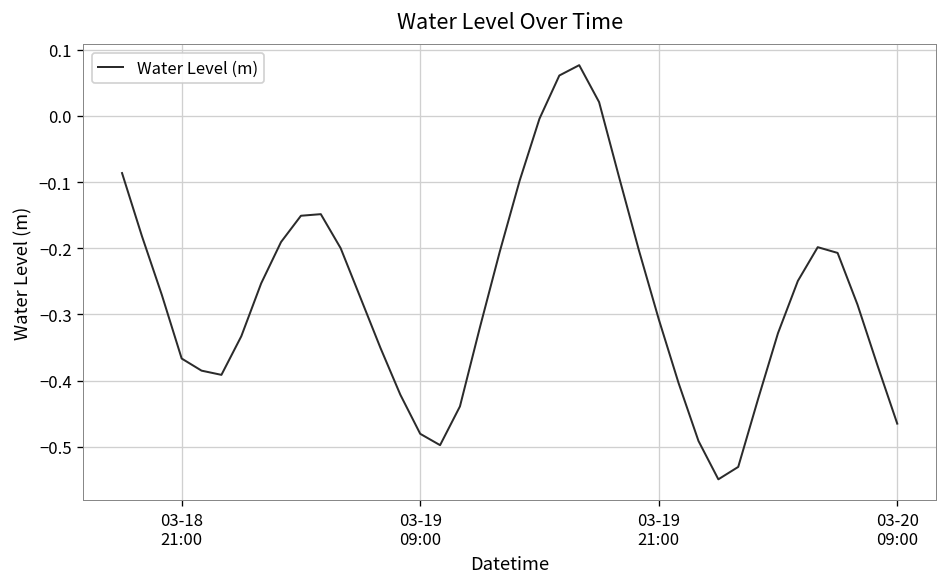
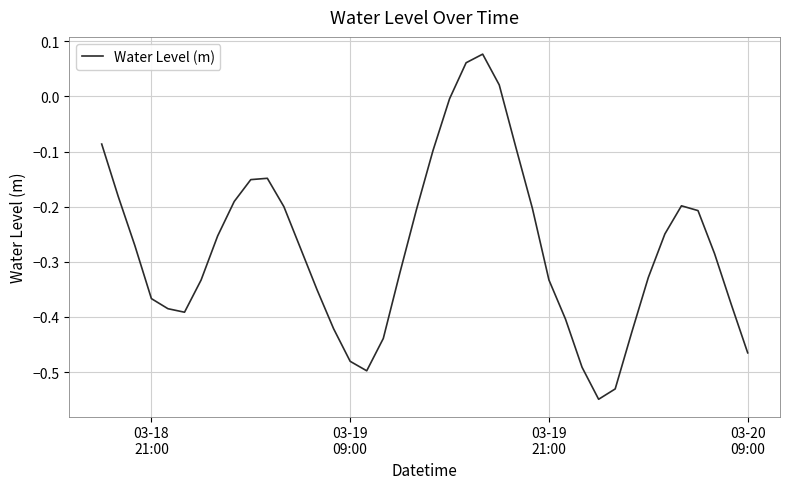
  {
    "03-18 21:00": -0.37,
    "03-19 09:00": -0.48,
-   "03-19 21:00": -0.31,
+   "03-19 21:00": -0.33,
    "03-20 09:00": -0.47
  }
